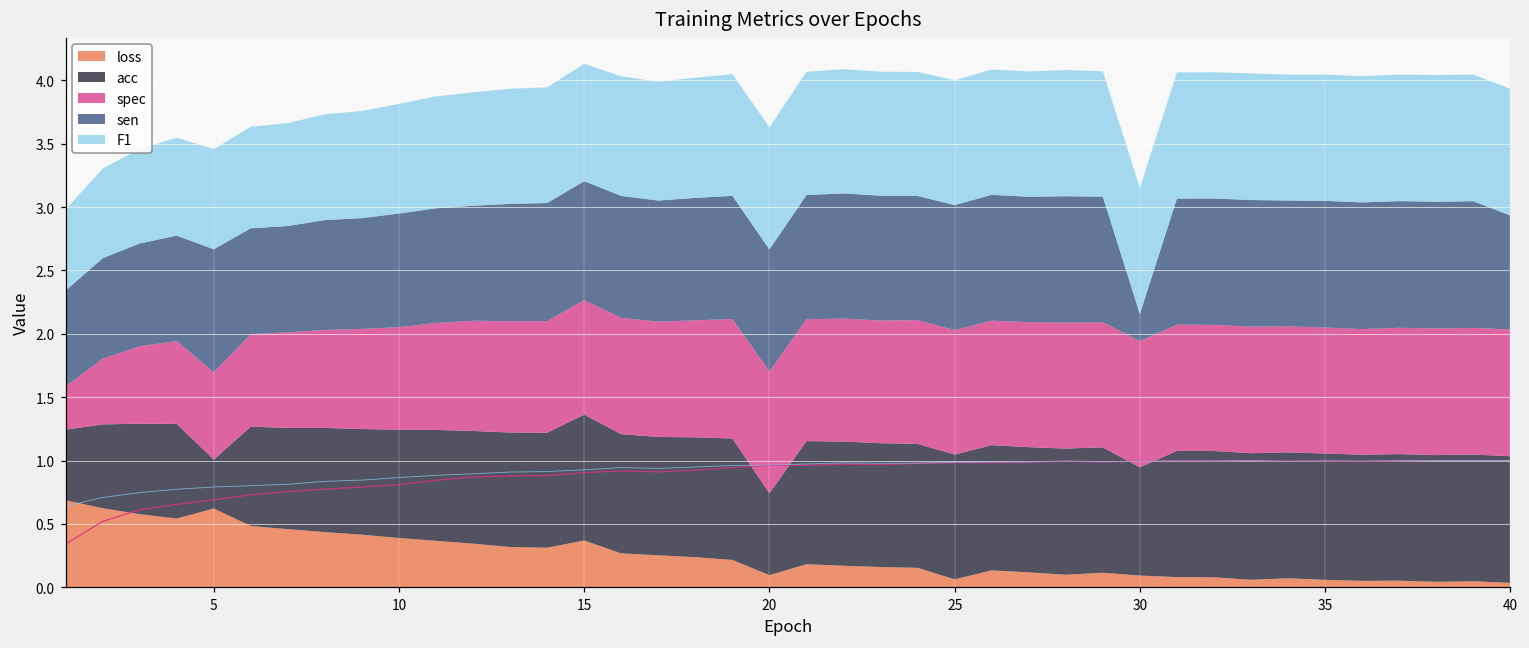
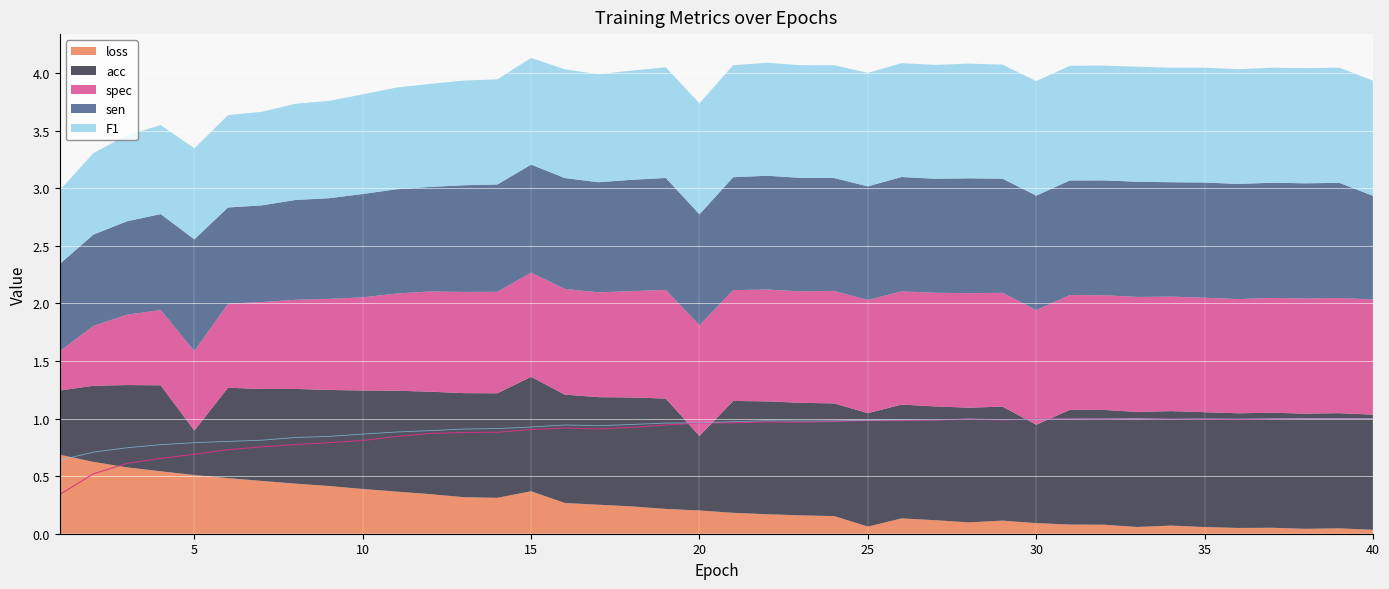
  {
    "loss": {
-     "5": 0.62,
+     "5": 0.51,
      "10": 0.39,
      "15": 0.37,
-     "20": 0.10,
+     "20": 0.20,
      "25": 0.06,
      "30": 0.09,
      "35": 0.06,
      "40": 0.03
    },
    "acc": {
      "5": 0.39,
      "10": 0.85,
      "15": 0.99,
      "20": 0.65,
      "25": 0.98,
      "30": 0.85,
      "35": 1.00,
      "40": 1.00
    },
    "sen": {
      "5": 0.97,
      "10": 0.90,
      "15": 0.94,
      "20": 0.96,
      "25": 0.99,
-     "30": 0.21,
+     "30": 0.99,
      "35": 1.00,
      "40": 0.90
    }
  }
